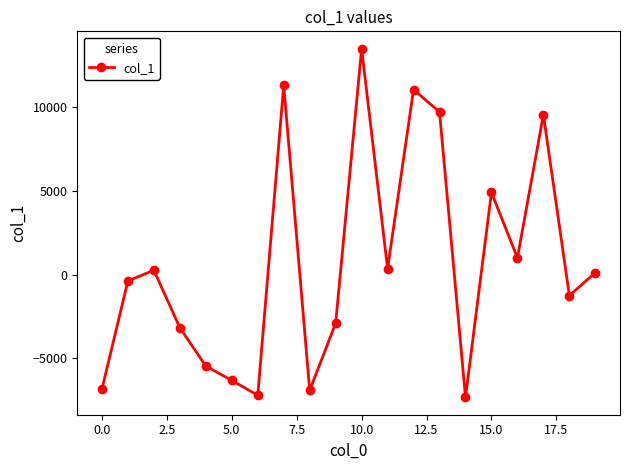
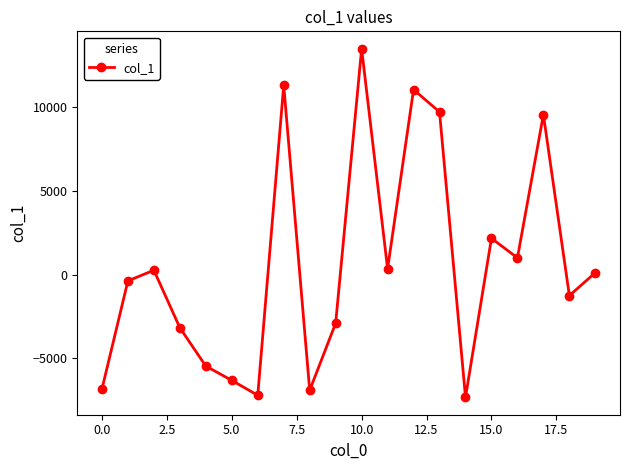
  {
    "0.0": -6800,
    "5.0": -6300,
    "10.0": 13500,
-   "15.0": 4900
+   "15.0": 2200
  }
